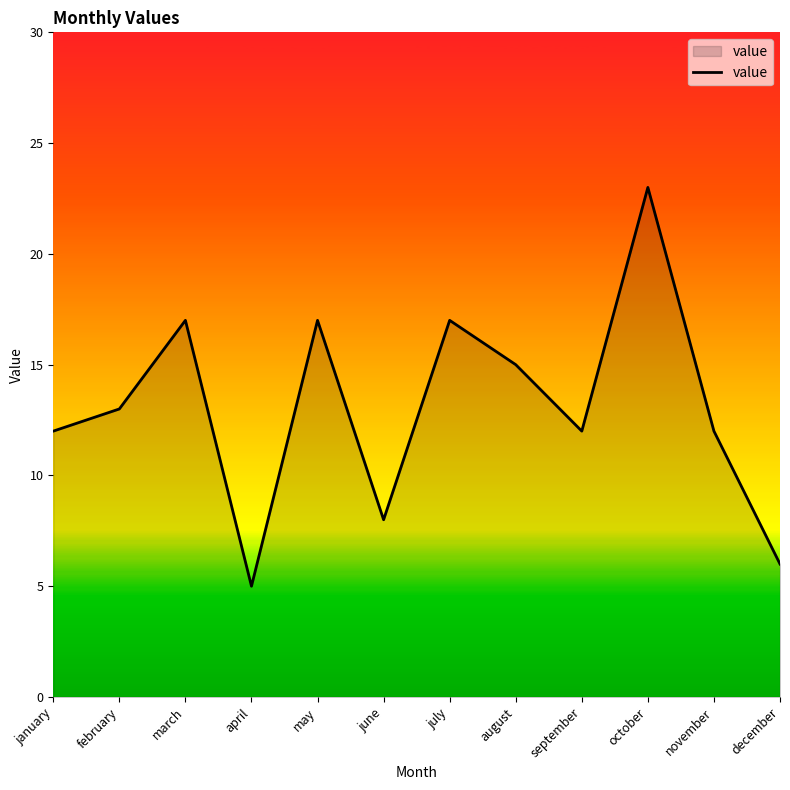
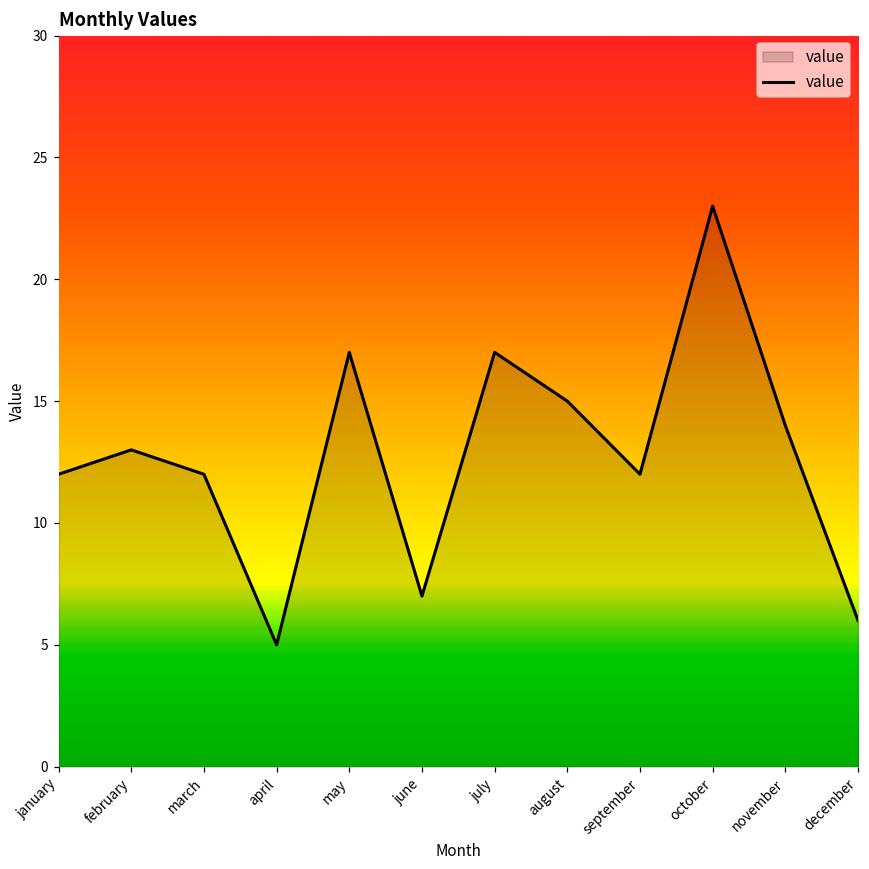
  {
    "january": 12,
    "february": 13,
-   "march": 17,
+   "march": 12,
    "april": 5,
    "may": 17,
-   "june": 8,
+   "june": 7,
    "july": 17,
    "august": 15,
    "september": 12,
    "october": 23,
-   "november": 12,
+   "november": 14,
    "december": 6
  }
